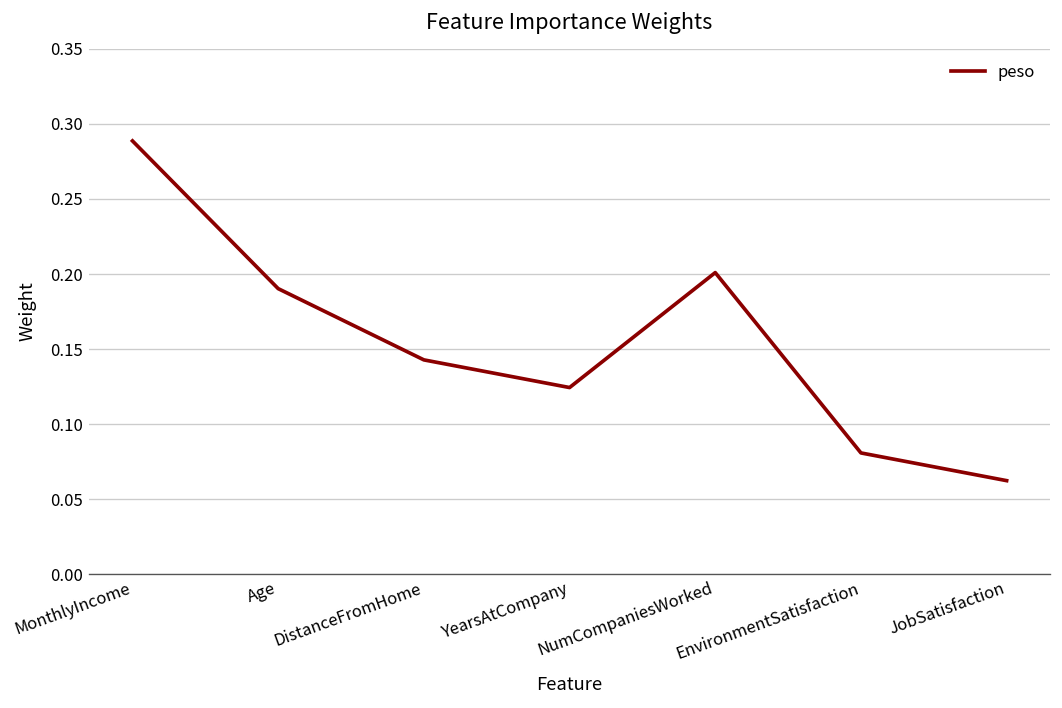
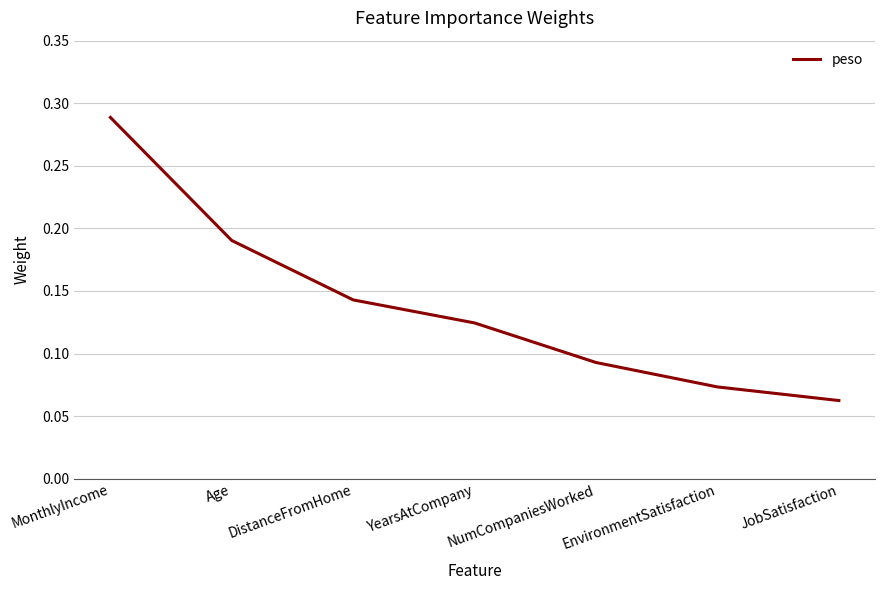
  {
    "MonthlyIncome": 0.289,
    "Age": 0.190,
    "DistanceFromHome": 0.143,
    "YearsAtCompany": 0.124,
-   "NumCompaniesWorked": 0.201,
-   "EnvironmentSatisfaction": 0.081,
+   "NumCompaniesWorked": 0.093,
+   "EnvironmentSatisfaction": 0.073,
    "JobSatisfaction": 0.062
  }
